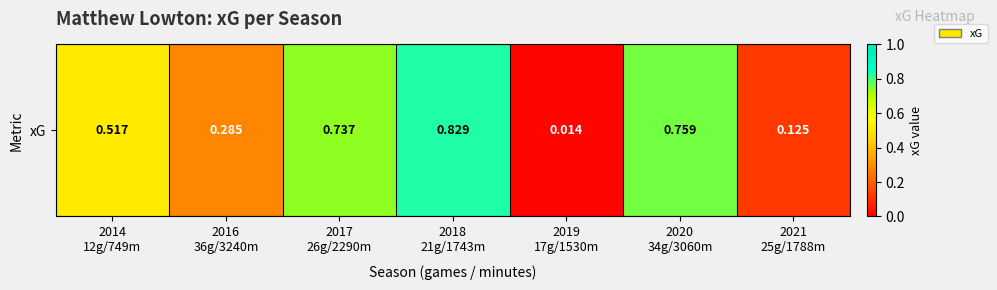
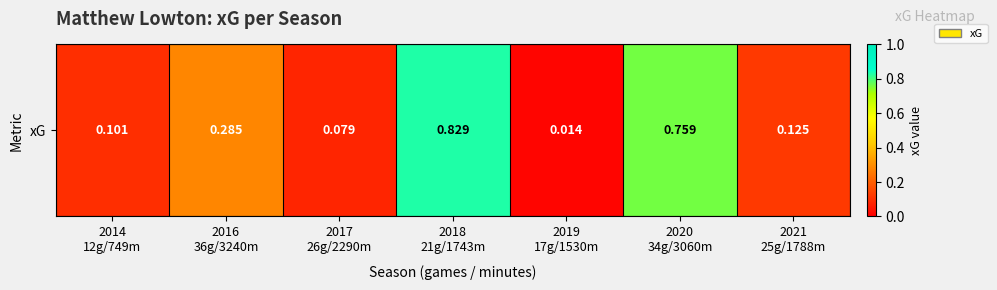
  {
    "xG": {
-     "2014 12g/749m": 0.517,
+     "2014 12g/749m": 0.101,
      "2016 36g/3240m": 0.285,
-     "2017 26g/2290m": 0.737,
+     "2017 26g/2290m": 0.079,
      "2018 21g/1743m": 0.829,
      "2019 17g/1530m": 0.014,
      "2020 34g/3060m": 0.759,
      "2021 25g/1788m": 0.125
    }
  }
